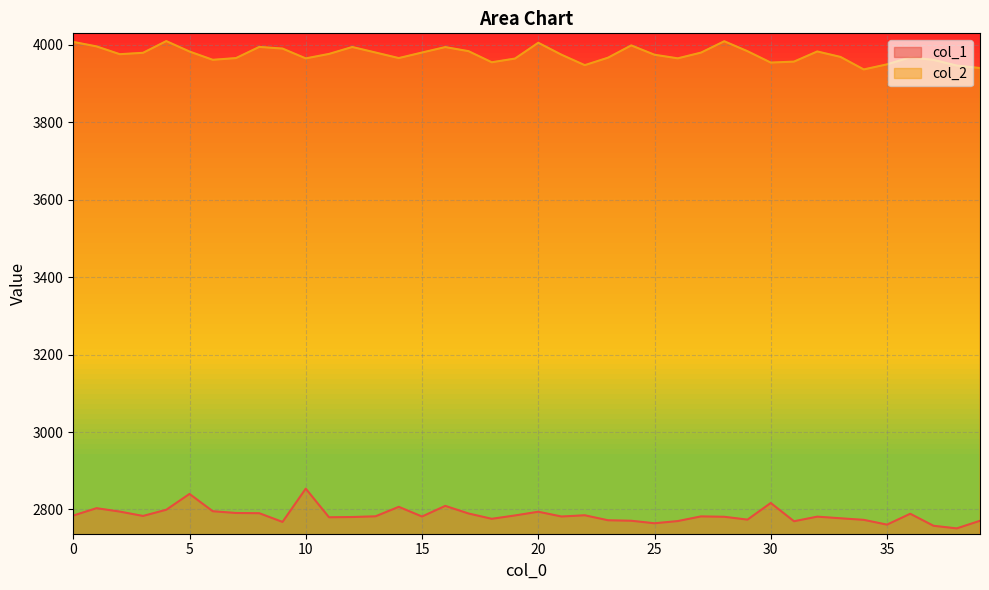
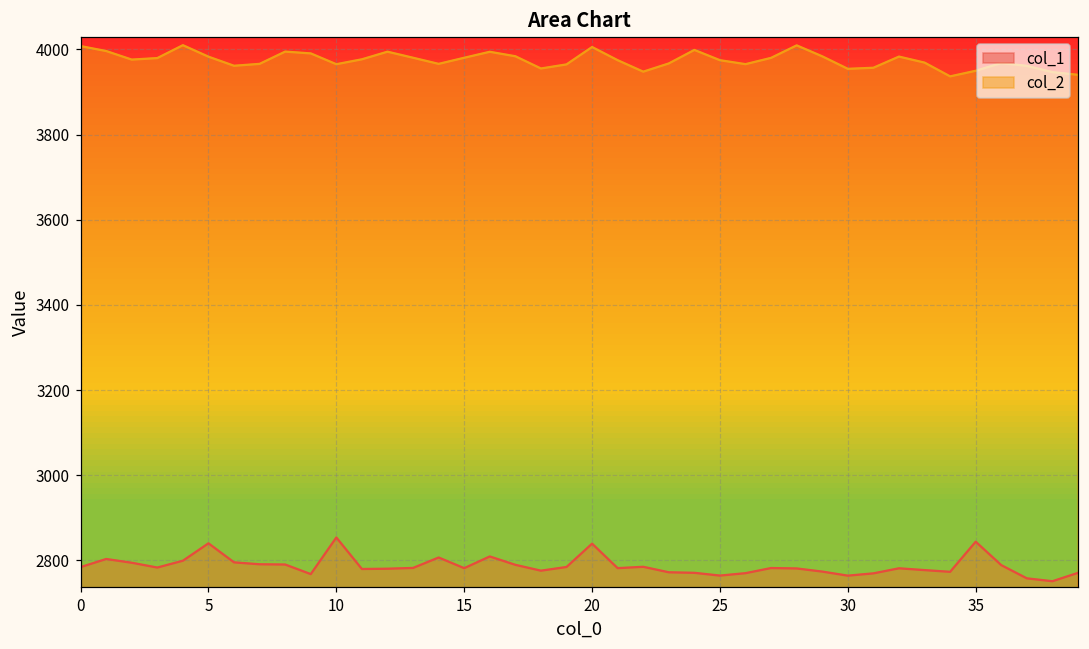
  {
    "col_1": {
      "5": 2840,
      "10": 2850,
      "15": 2780,
-     "20": 2790,
+     "20": 2840,
      "25": 2760,
-     "30": 2820,
-     "35": 2760
+     "30": 2760,
+     "35": 2840
    }
  }
